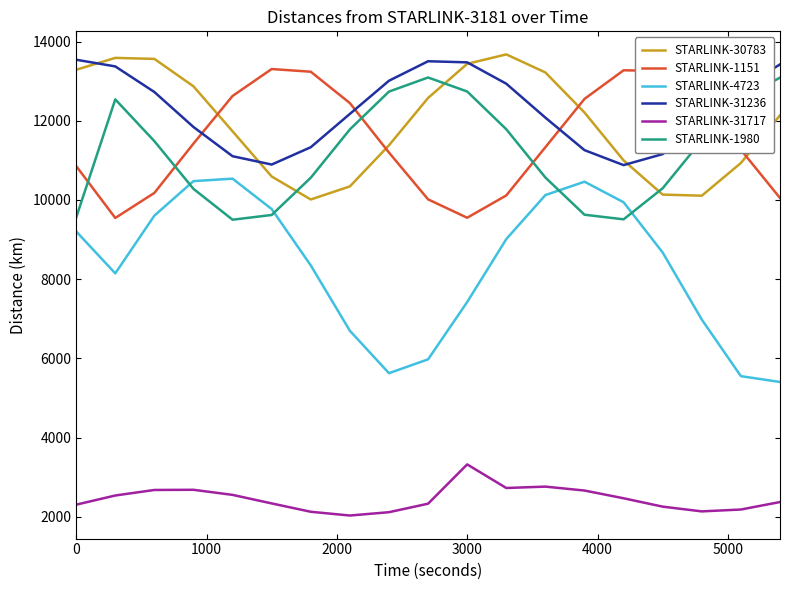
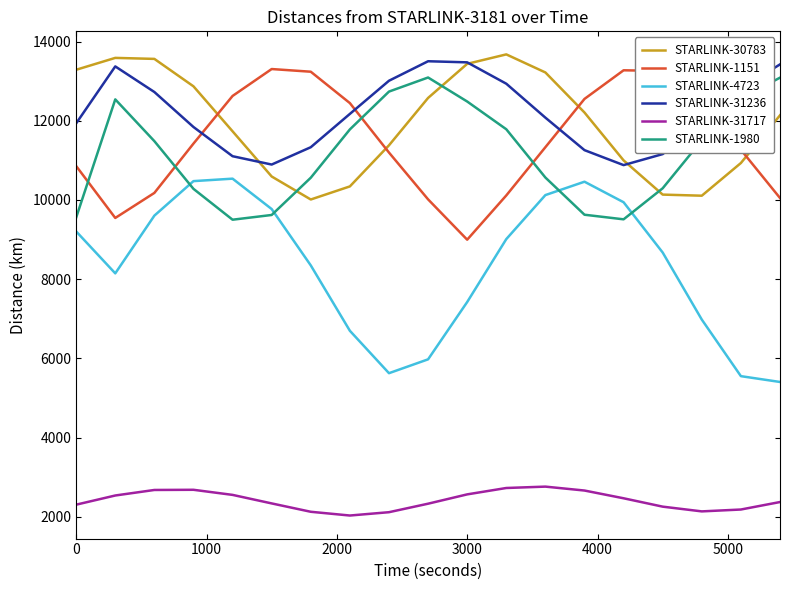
  {
    "STARLINK-30783": {
      "0": 13300
    },
    "STARLINK-1151": {
      "0": 10900,
-     "3000": 9600
+     "3000": 9000
    },
    "STARLINK-4723": {
      "0": 9200,
      "3000": 7400
    },
    "STARLINK-31236": {
-     "0": 13500
+     "0": 11900
    },
    "STARLINK-31717": {
      "0": 2300,
-     "3000": 3300
+     "3000": 2600
    },
    "STARLINK-1980": {
      "0": 9600,
-     "3000": 12700
+     "3000": 12500
    }
  }
